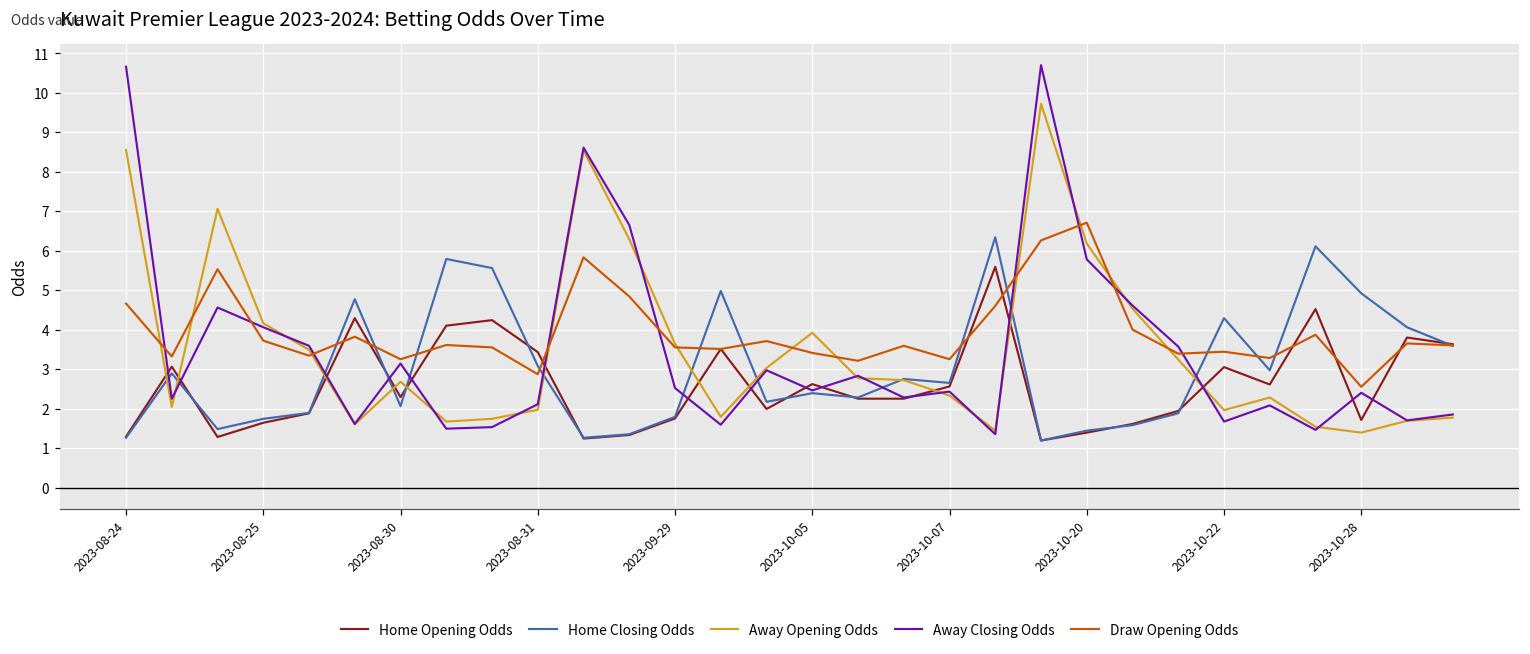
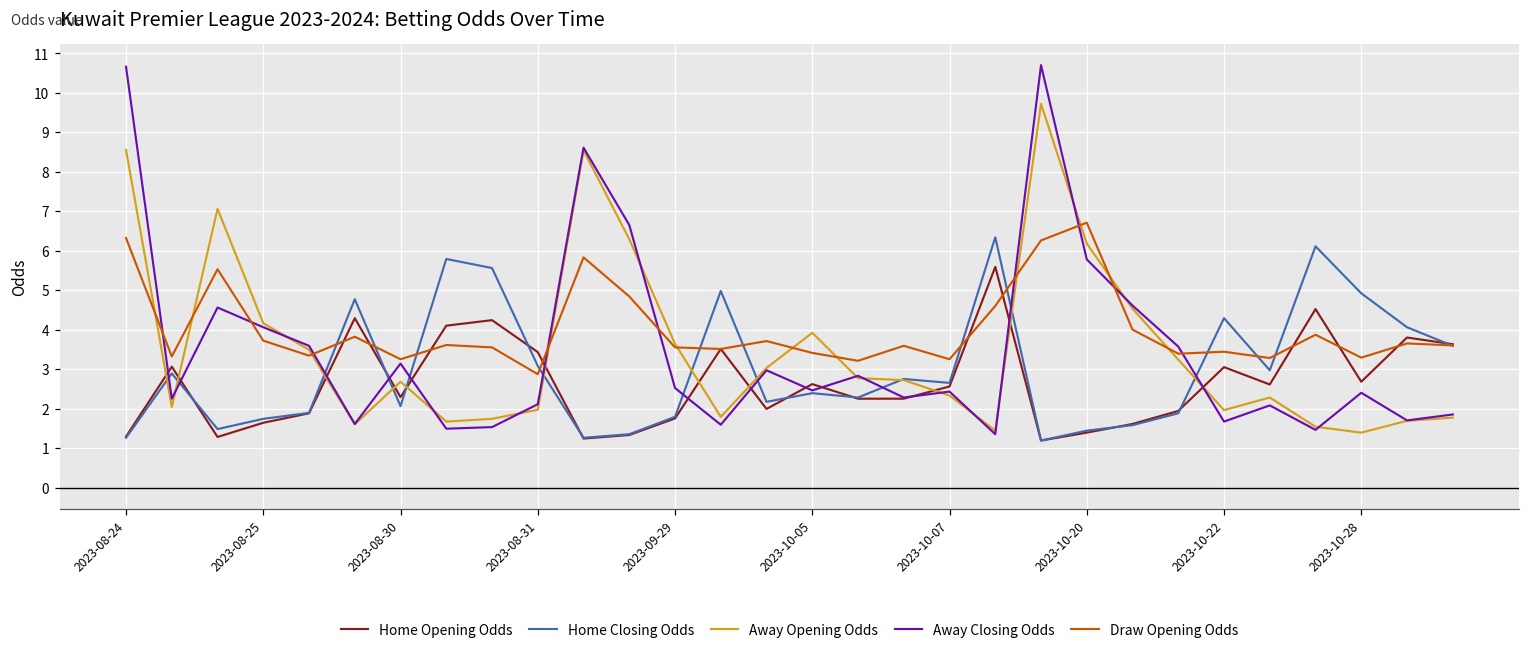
  {
    "Home Opening Odds": {
      "2023-08-25": 1.6,
      "2023-08-30": 2.3,
      "2023-08-31": 3.4,
      "2023-10-05": 2.6,
      "2023-10-07": 2.6,
      "2023-10-22": 3.1,
-     "2023-10-28": 1.7
+     "2023-10-28": 2.7
    },
    "Home Closing Odds": {
      "2023-08-25": 1.7,
      "2023-08-30": 2.1,
      "2023-08-31": 3.1,
      "2023-10-07": 2.7,
      "2023-10-22": 4.3,
      "2023-10-28": 4.9
    },
    "Away Opening Odds": {
      "2023-08-24": 8.6,
      "2023-08-25": 4.2,
      "2023-08-30": 2.7,
      "2023-08-31": 2.0,
      "2023-09-29": 3.6,
      "2023-10-05": 3.9,
      "2023-10-07": 2.3,
      "2023-10-20": 6.2,
      "2023-10-22": 2.0,
      "2023-10-28": 1.4
    },
    "Away Closing Odds": {
      "2023-08-24": 10.7,
      "2023-08-25": 4.1,
      "2023-08-30": 3.1,
      "2023-08-31": 2.1,
      "2023-09-29": 2.5,
      "2023-10-07": 2.4,
      "2023-10-20": 5.8,
      "2023-10-22": 1.7,
      "2023-10-28": 2.4
    },
    "Draw Opening Odds": {
-     "2023-08-24": 4.7,
+     "2023-08-24": 6.3,
      "2023-08-25": 3.7,
      "2023-08-30": 3.3,
      "2023-08-31": 2.9,
      "2023-09-29": 3.6,
      "2023-10-05": 3.4,
      "2023-10-07": 3.3,
      "2023-10-20": 6.7,
      "2023-10-22": 3.4,
-     "2023-10-28": 2.6
+     "2023-10-28": 3.3
    }
  }
